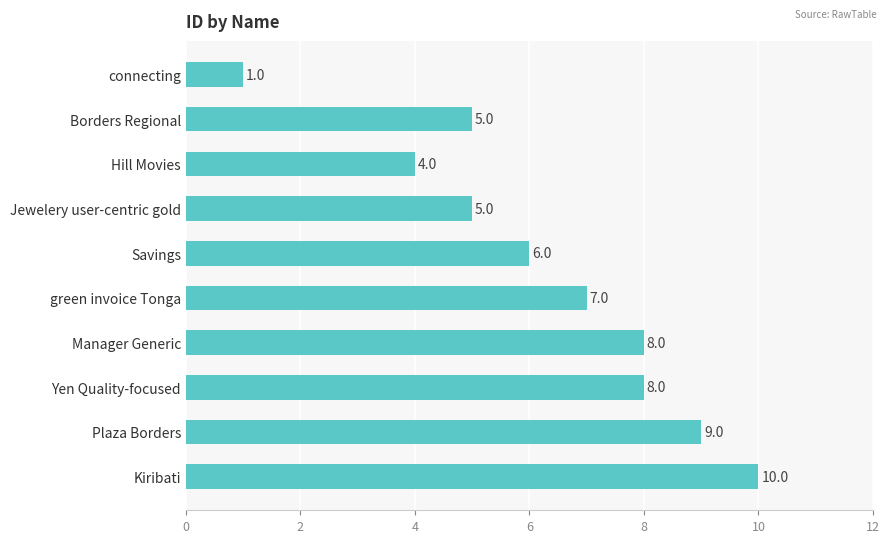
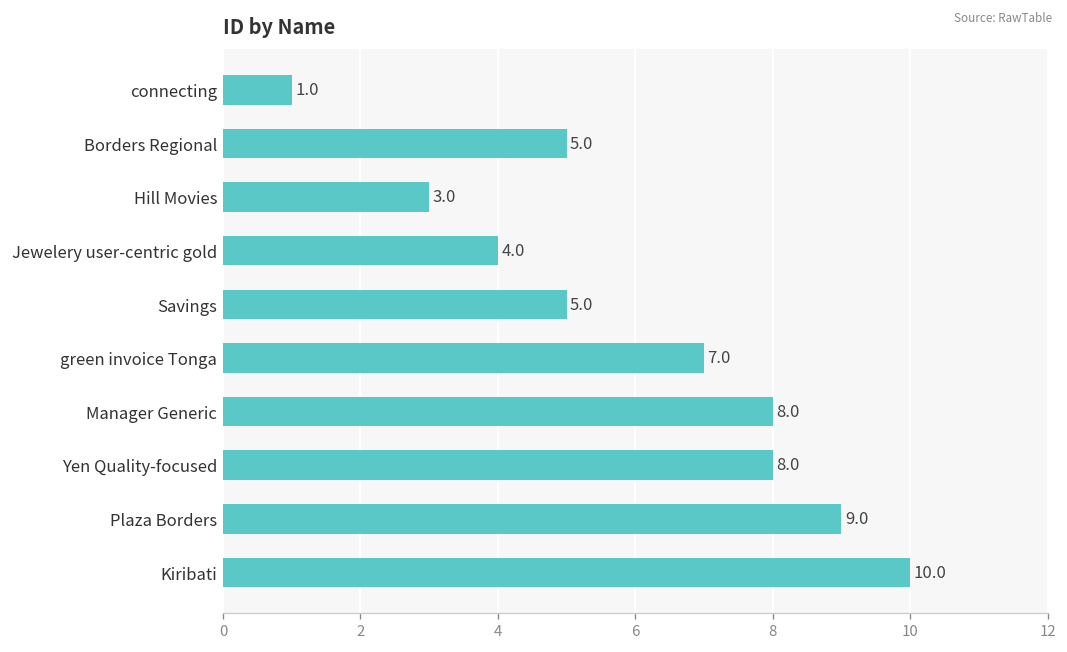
  {
    "connecting": 1.0,
    "Borders Regional": 5.0,
-   "Hill Movies": 4.0,
-   "Jewelery user-centric gold": 5.0,
-   "Savings": 6.0,
+   "Hill Movies": 3.0,
+   "Jewelery user-centric gold": 4.0,
+   "Savings": 5.0,
    "green invoice Tonga": 7.0,
    "Manager Generic": 8.0,
    "Yen Quality-focused": 8.0,
    "Plaza Borders": 9.0,
    "Kiribati": 10.0
  }
